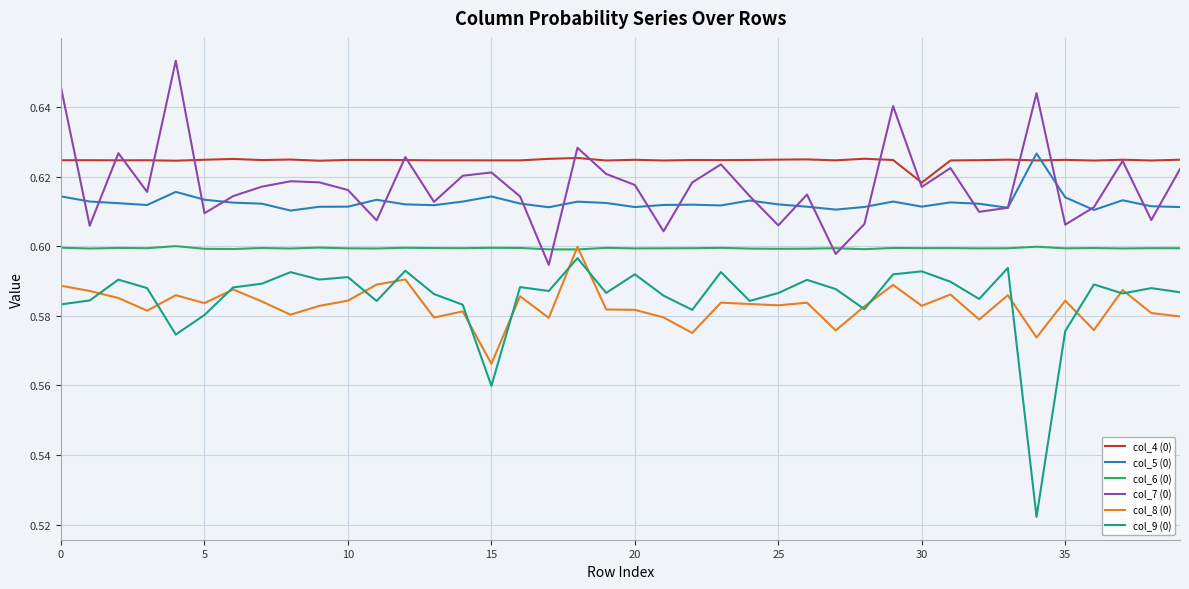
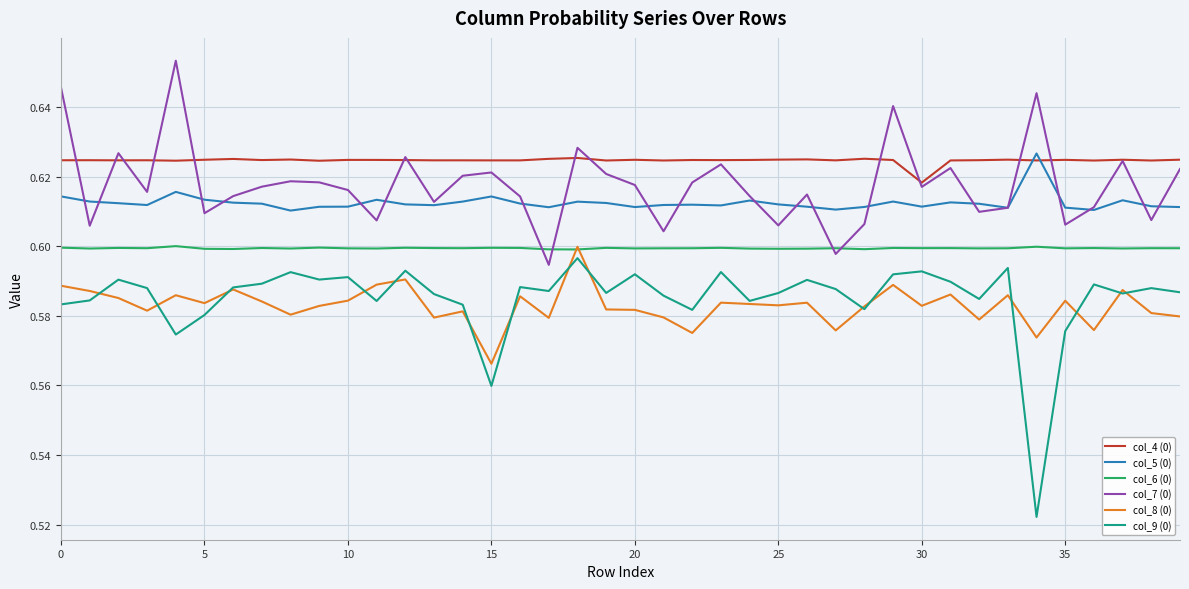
  {
    "col_4 (0)": {
      "0": 0.625,
      "5": 0.625,
      "10": 0.625,
      "15": 0.625,
      "20": 0.625,
      "25": 0.625,
      "30": 0.618,
      "35": 0.625
    },
    "col_5 (0)": {
      "0": 0.614,
      "5": 0.613,
      "10": 0.611,
      "15": 0.614,
      "20": 0.611,
      "25": 0.612,
      "30": 0.611,
-     "35": 0.614
+     "35": 0.611
    },
    "col_7 (0)": {
      "0": 0.646,
      "5": 0.609,
      "10": 0.616,
      "15": 0.621,
      "20": 0.618,
      "25": 0.606,
      "30": 0.617,
      "35": 0.606
    },
    "col_8 (0)": {
      "0": 0.589,
      "5": 0.584,
      "10": 0.584,
      "15": 0.566,
      "20": 0.582,
      "25": 0.583,
      "30": 0.583,
      "35": 0.584
    }
  }
